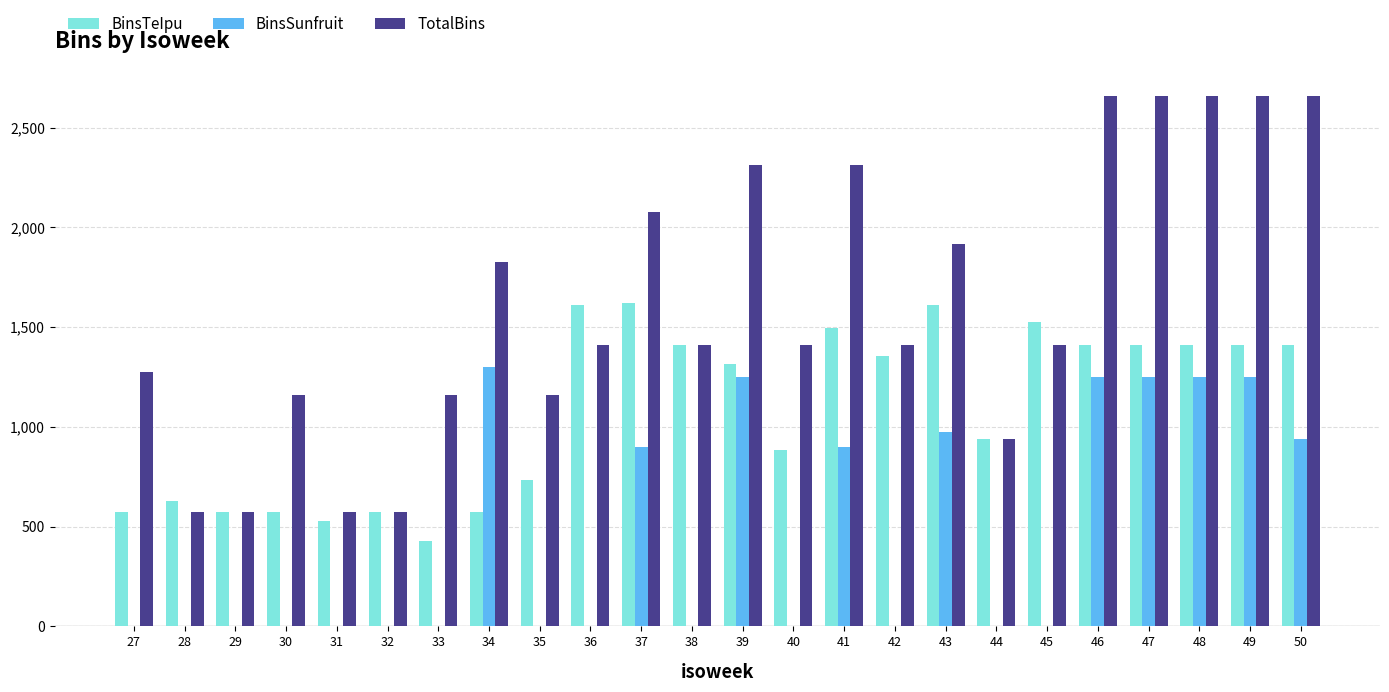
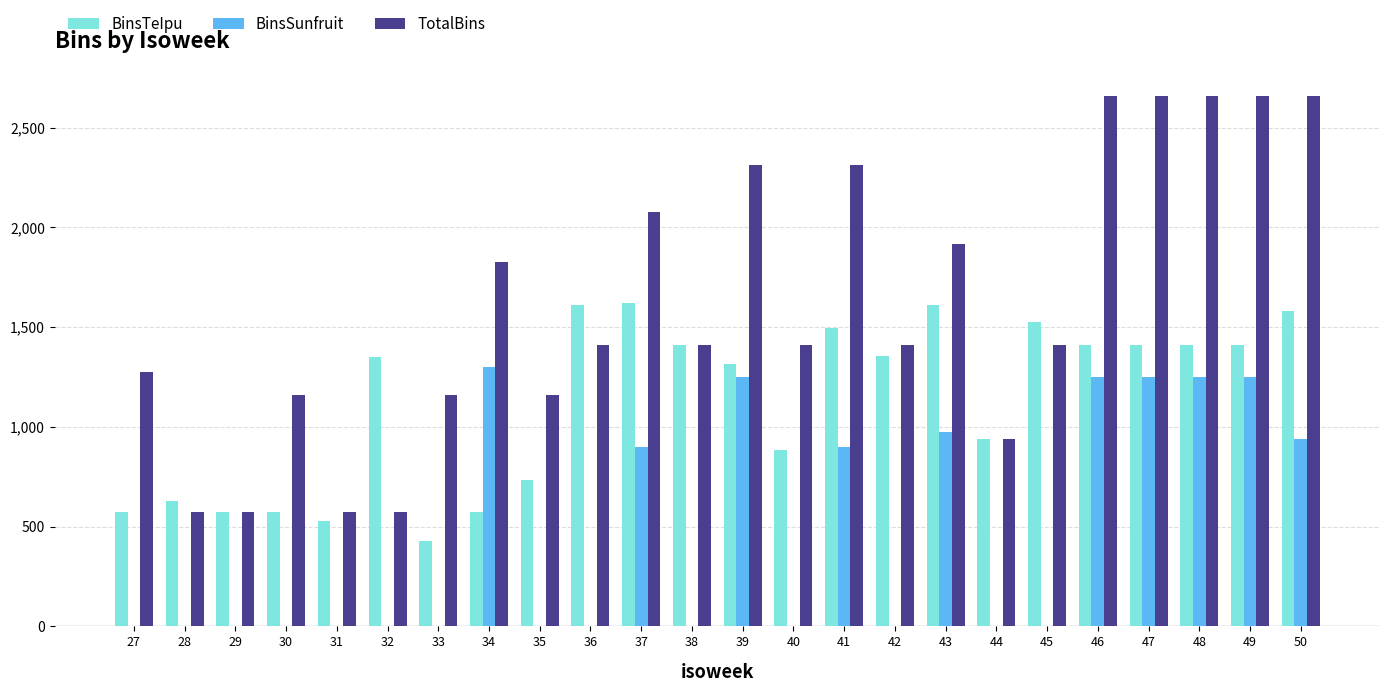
  {
    "BinsTeIpu": {
      "27": "580",
      "28": "630",
      "29": "580",
      "30": "580",
      "31": "530",
-     "32": "580",
+     "32": "1,350",
      "33": "430",
      "34": "580",
      "35": "740",
      "36": "1,610",
      "37": "1,620",
      "38": "1,410",
      "39": "1,310",
      "40": "880",
      "41": "1,500",
      "42": "1,360",
      "43": "1,610",
      "44": "940",
      "45": "1,530",
      "46": "1,410",
      "47": "1,410",
      "48": "1,410",
      "49": "1,410",
-     "50": "1,410"
+     "50": "1,580"
    },
    "BinsSunfruit": {
      "27": "0",
      "28": "0",
      "29": "0",
      "30": "0",
      "31": "0",
      "32": "0",
      "33": "0",
      "34": "1,300",
      "35": "0",
      "36": "0",
      "37": "900",
      "38": "0",
      "39": "1,250",
      "40": "0",
      "41": "900",
      "42": "0",
      "43": "980",
      "44": "0",
      "45": "0",
      "46": "1,250",
      "47": "1,250",
      "48": "1,250",
      "49": "1,250",
      "50": "940"
    },
    "TotalBins": {
      "27": "1,280",
      "28": "580",
      "29": "580",
      "30": "1,160",
      "31": "580",
      "32": "580",
      "33": "1,160",
      "34": "1,830",
      "35": "1,160",
      "36": "1,410",
      "37": "2,080",
      "38": "1,410",
      "39": "2,310",
      "40": "1,410",
      "41": "2,310",
      "42": "1,410",
      "43": "1,920",
      "44": "940",
      "45": "1,410",
      "46": "2,660",
      "47": "2,660",
      "48": "2,660",
      "49": "2,660",
      "50": "2,660"
    }
  }
